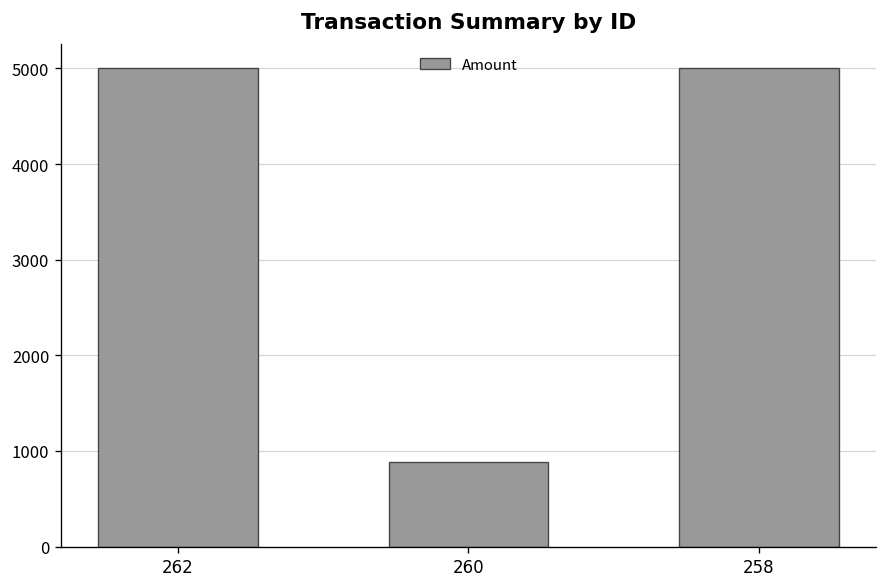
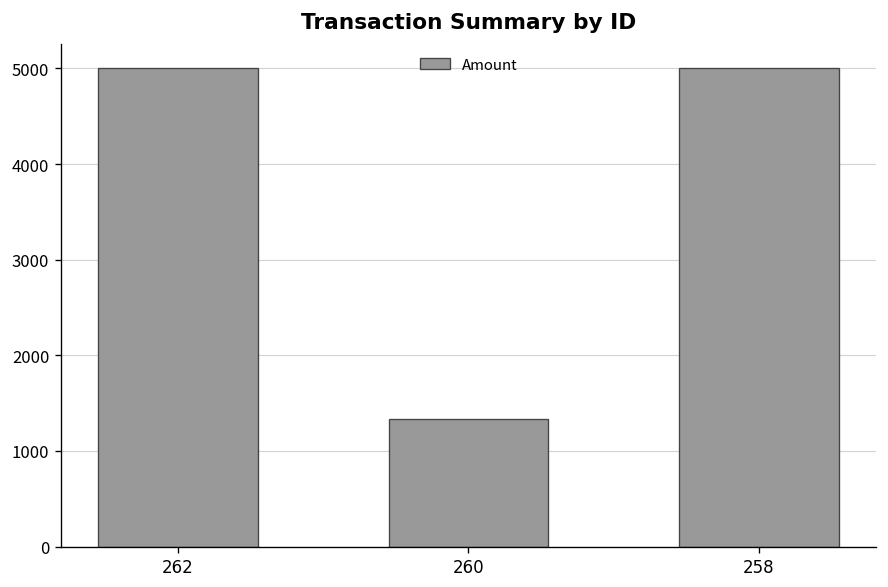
  {
    "262": 5000,
-   "260": 900,
+   "260": 1300,
    "258": 5000
  }
